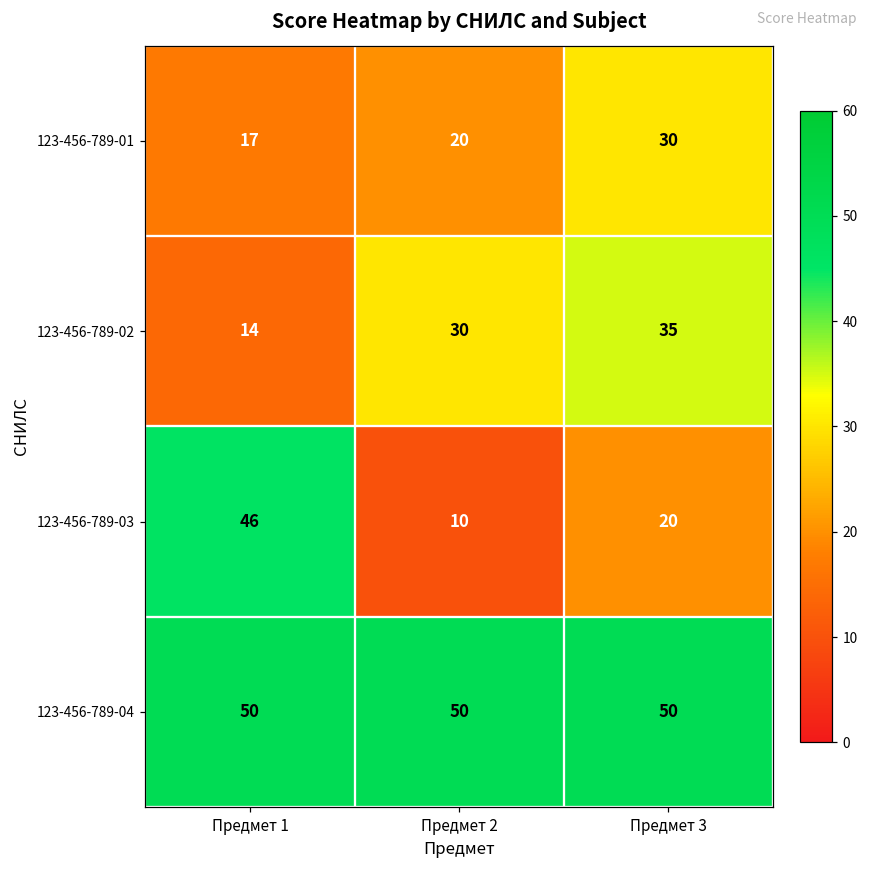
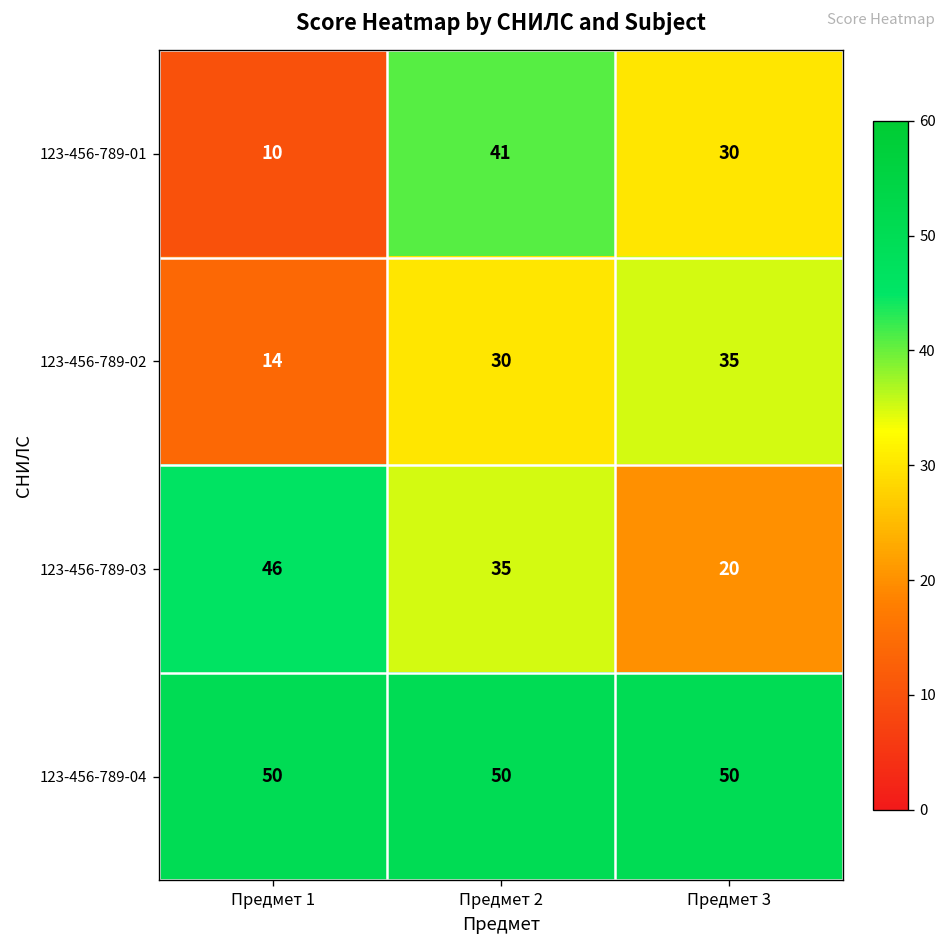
  {
    "123-456-789-01": {
-     "Предмет 1": 17,
-     "Предмет 2": 20,
+     "Предмет 1": 10,
+     "Предмет 2": 41,
      "Предмет 3": 30
    },
    "123-456-789-02": {
      "Предмет 1": 14,
      "Предмет 2": 30,
      "Предмет 3": 35
    },
    "123-456-789-03": {
      "Предмет 1": 46,
-     "Предмет 2": 10,
+     "Предмет 2": 35,
      "Предмет 3": 20
    },
    "123-456-789-04": {
      "Предмет 1": 50,
      "Предмет 2": 50,
      "Предмет 3": 50
    }
  }
